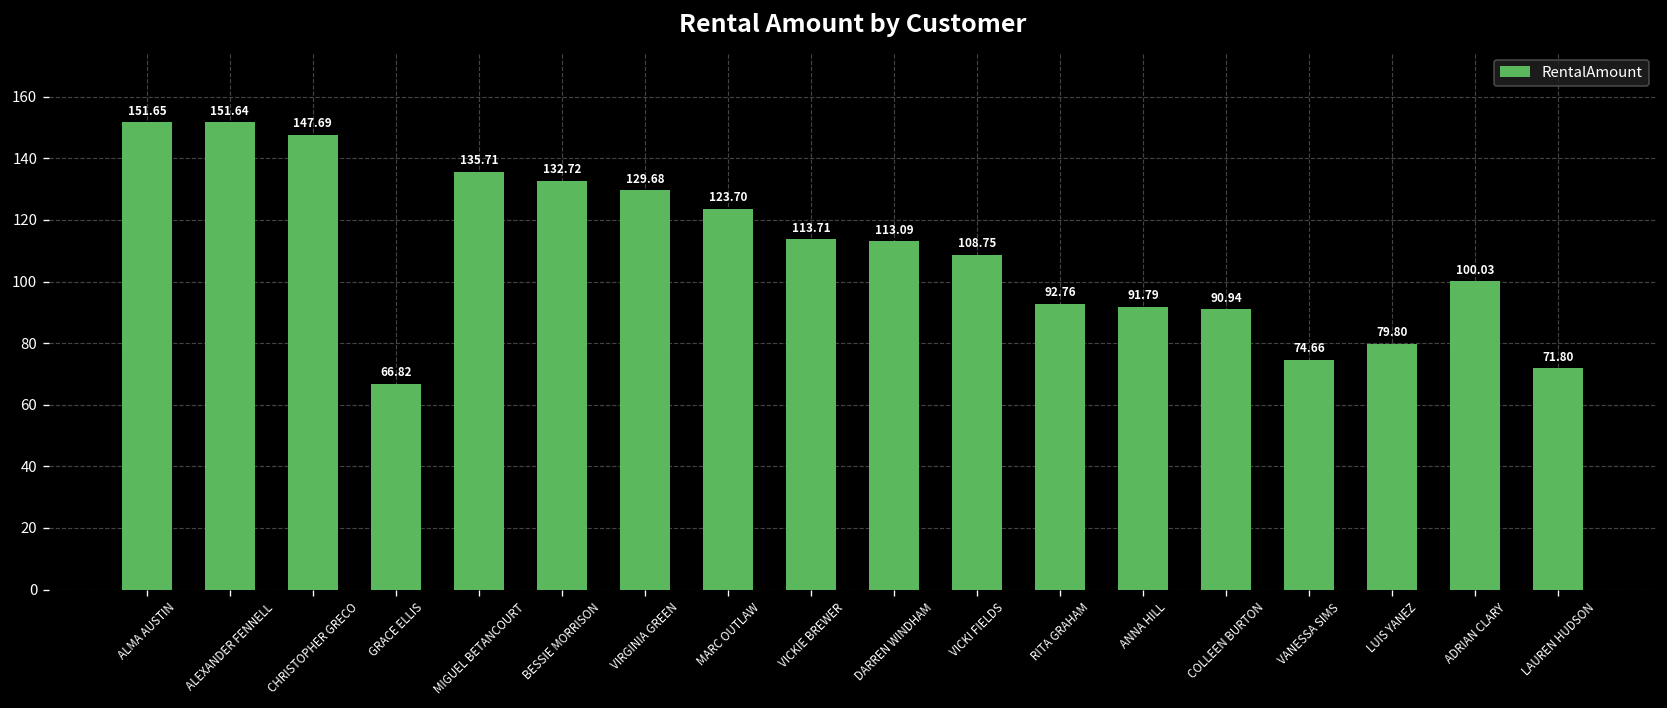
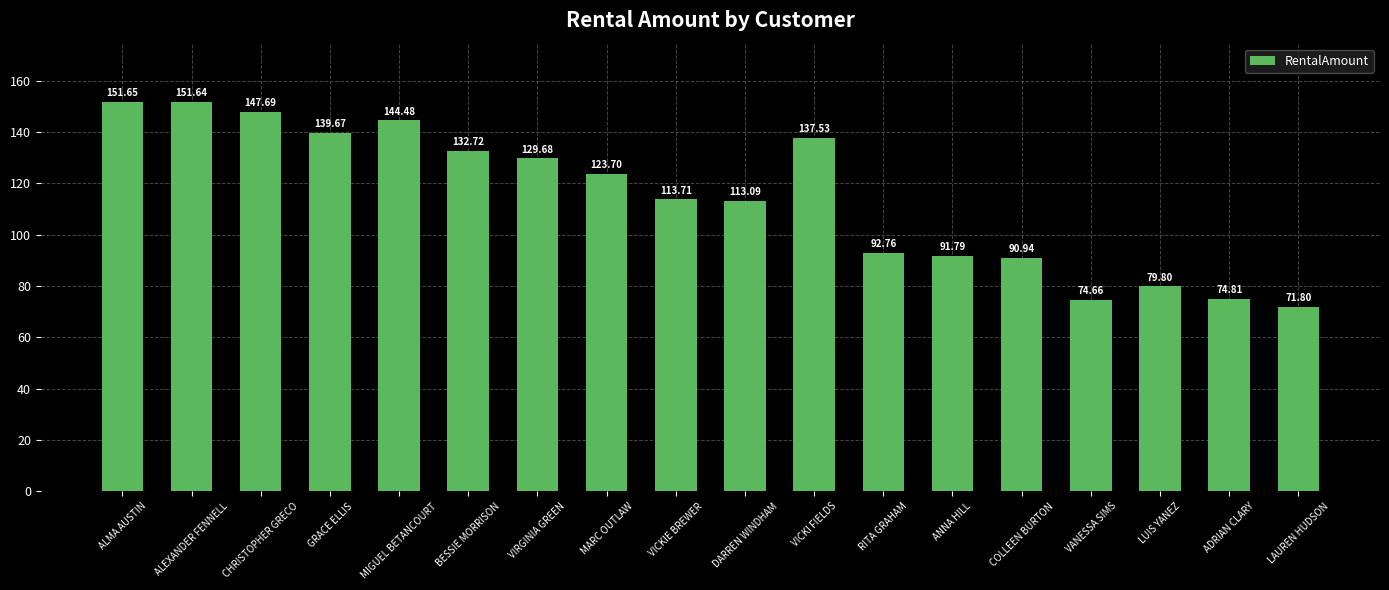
  {
    "ALMA AUSTIN": 151.65,
    "ALEXANDER FENNELL": 151.64,
    "CHRISTOPHER GRECO": 147.69,
-   "GRACE ELLIS": 66.82,
-   "MIGUEL BETANCOURT": 135.71,
+   "GRACE ELLIS": 139.67,
+   "MIGUEL BETANCOURT": 144.48,
    "BESSIE MORRISON": 132.72,
    "VIRGINIA GREEN": 129.68,
    "MARC OUTLAW": 123.70,
    "VICKIE BREWER": 113.71,
    "DARREN WINDHAM": 113.09,
-   "VICKI FIELDS": 108.75,
+   "VICKI FIELDS": 137.53,
    "RITA GRAHAM": 92.76,
    "ANNA HILL": 91.79,
    "COLLEEN BURTON": 90.94,
    "VANESSA SIMS": 74.66,
    "LUIS YANEZ": 79.80,
-   "ADRIAN CLARY": 100.03,
+   "ADRIAN CLARY": 74.81,
    "LAUREN HUDSON": 71.80
  }
